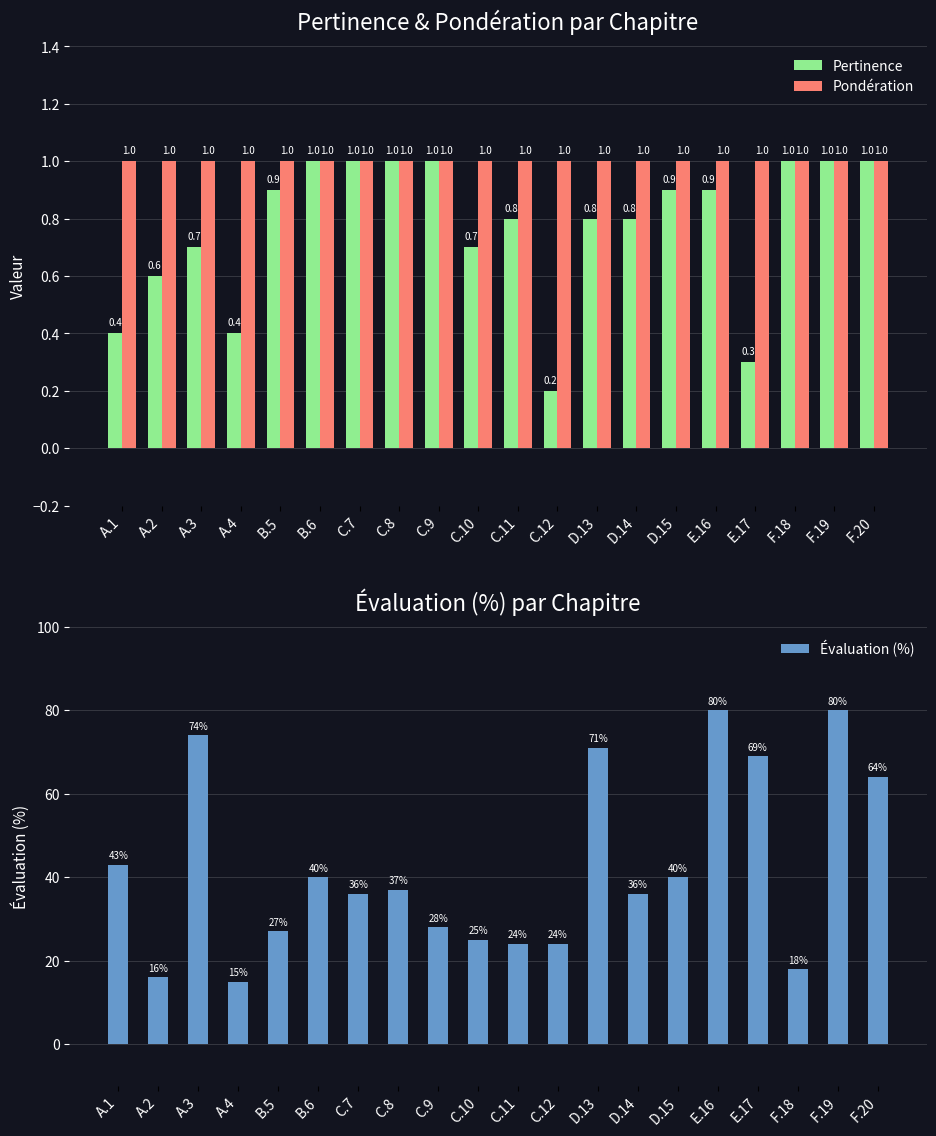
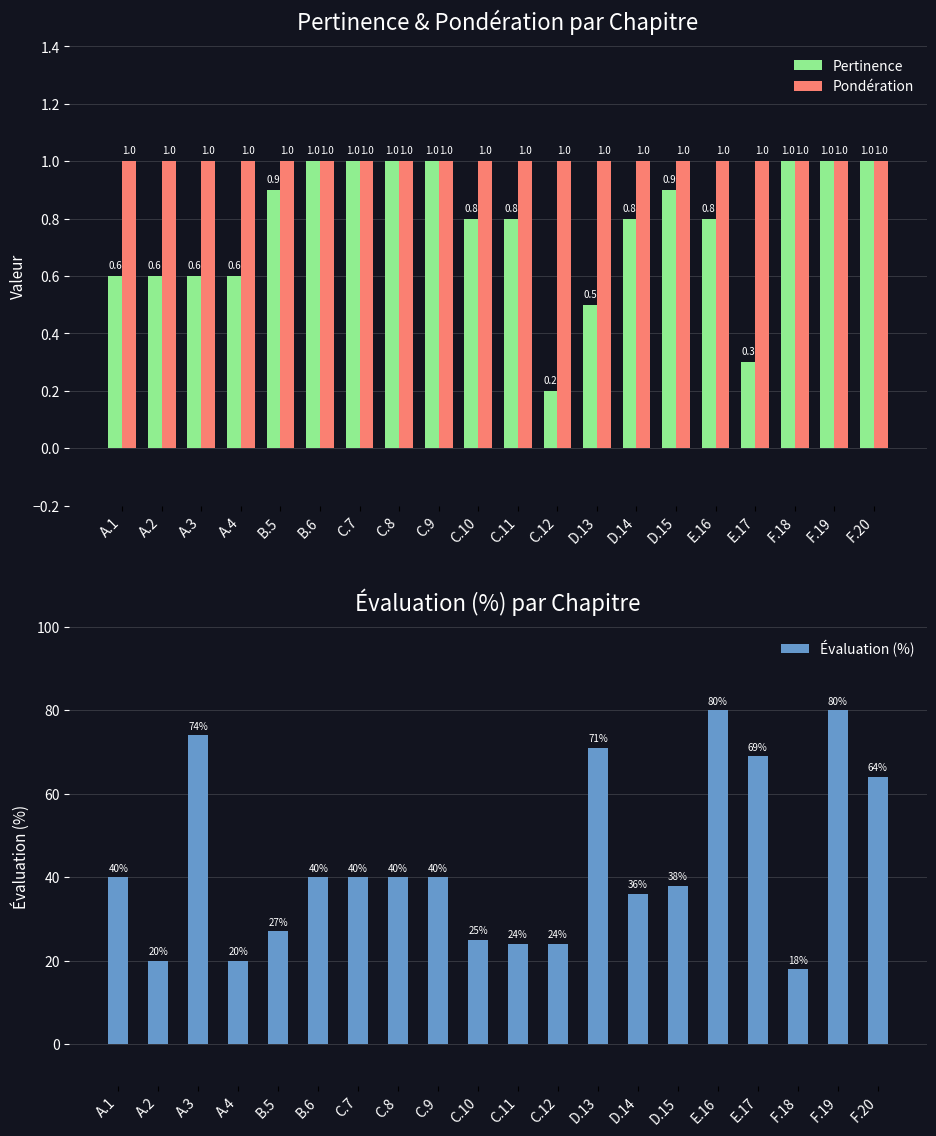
  {
    "Pertinence & Pondération par Chapitre": {
      "Pertinence": {
-       "A.1": "0.4",
+       "A.1": "0.6",
        "A.2": "0.6",
-       "A.3": "0.7",
-       "A.4": "0.4",
+       "A.3": "0.6",
+       "A.4": "0.6",
        "B.5": "0.9",
        "B.6": "1.0",
        "C.7": "1.0",
        "C.8": "1.0",
        "C.9": "1.0",
-       "C.10": "0.7",
+       "C.10": "0.8",
        "C.11": "0.8",
        "C.12": "0.2",
-       "D.13": "0.8",
+       "D.13": "0.5",
        "D.14": "0.8",
        "D.15": "0.9",
-       "E.16": "0.9",
+       "E.16": "0.8",
        "E.17": "0.3",
        "F.18": "1.0",
        "F.19": "1.0",
        "F.20": "1.0"
      },
      "Pondération": {
        "A.1": "1.0",
        "A.2": "1.0",
        "A.3": "1.0",
        "A.4": "1.0",
        "B.5": "1.0",
        "B.6": "1.0",
        "C.7": "1.0",
        "C.8": "1.0",
        "C.9": "1.0",
        "C.10": "1.0",
        "C.11": "1.0",
        "C.12": "1.0",
        "D.13": "1.0",
        "D.14": "1.0",
        "D.15": "1.0",
        "E.16": "1.0",
        "E.17": "1.0",
        "F.18": "1.0",
        "F.19": "1.0",
        "F.20": "1.0"
      }
    },
    "Évaluation (%) par Chapitre": {
-     "A.1": "43%",
-     "A.2": "16%",
+     "A.1": "40%",
+     "A.2": "20%",
      "A.3": "74%",
-     "A.4": "15%",
+     "A.4": "20%",
      "B.5": "27%",
      "B.6": "40%",
-     "C.7": "36%",
-     "C.8": "37%",
-     "C.9": "28%",
+     "C.7": "40%",
+     "C.8": "40%",
+     "C.9": "40%",
      "C.10": "25%",
      "C.11": "24%",
      "C.12": "24%",
      "D.13": "71%",
      "D.14": "36%",
-     "D.15": "40%",
+     "D.15": "38%",
      "E.16": "80%",
      "E.17": "69%",
      "F.18": "18%",
      "F.19": "80%",
      "F.20": "64%"
    }
  }
